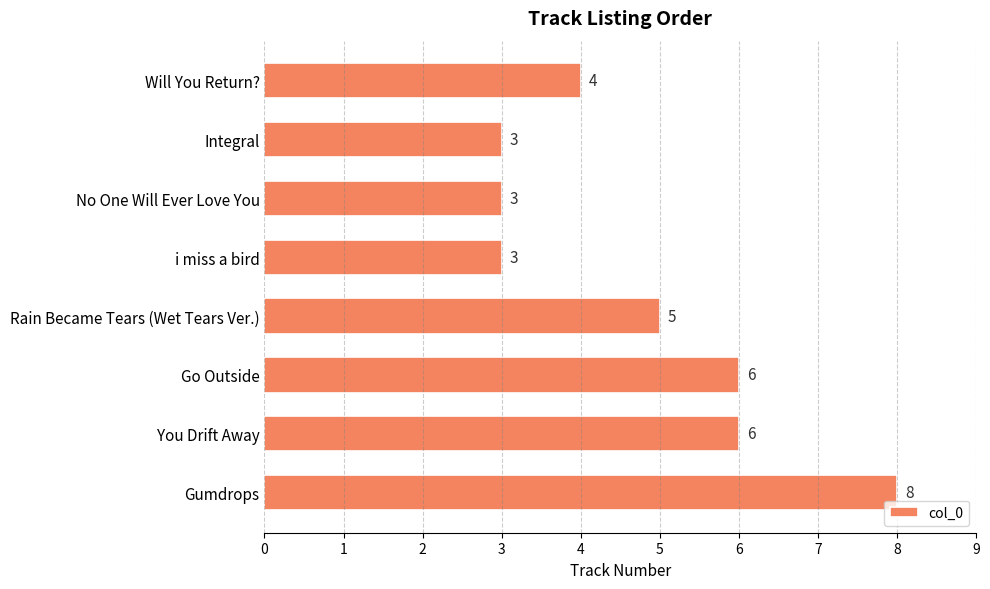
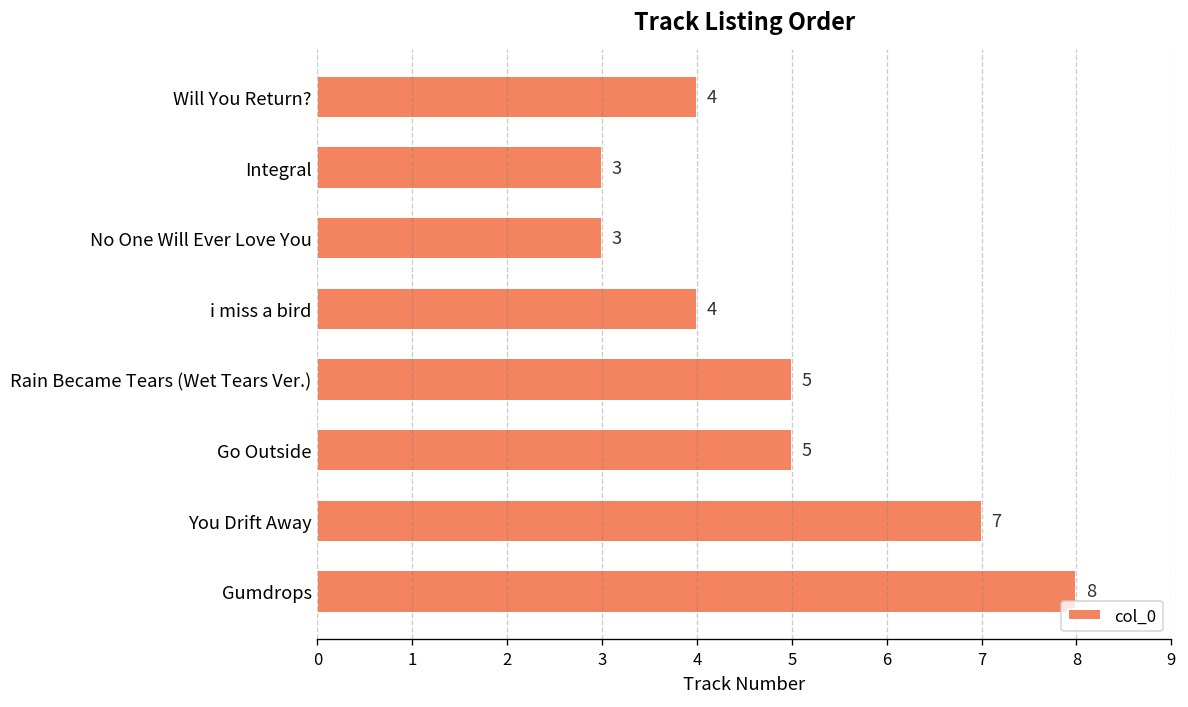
  {
    "Will You Return?": 4,
    "Integral": 3,
    "No One Will Ever Love You": 3,
-   "i miss a bird": 3,
+   "i miss a bird": 4,
    "Rain Became Tears (Wet Tears Ver.)": 5,
-   "Go Outside": 6,
-   "You Drift Away": 6
+   "Go Outside": 5,
+   "You Drift Away": 7
  }
